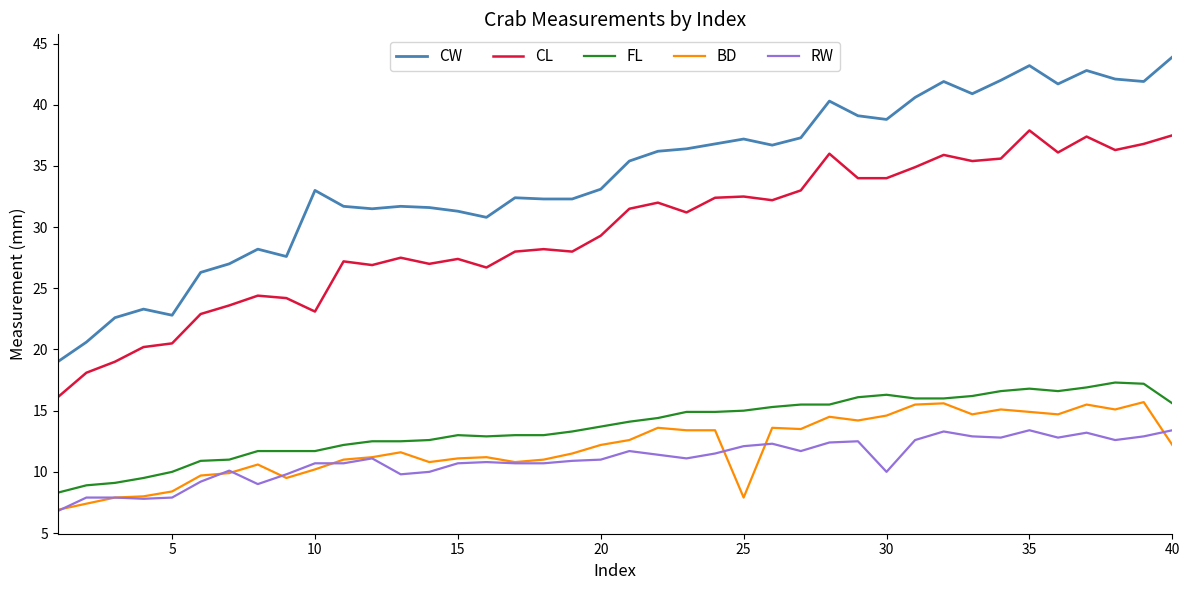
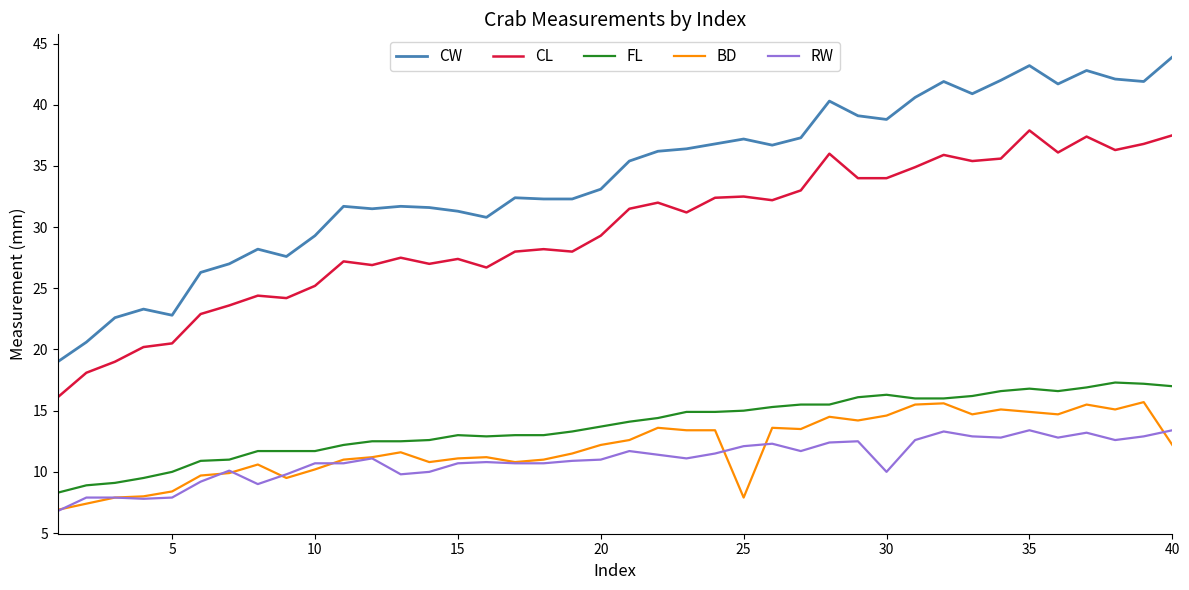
  {
    "CW": {
      "5": 22.8,
-     "10": 33.0,
+     "10": 29.3,
      "15": 31.3,
      "20": 33.1,
      "25": 37.2,
      "30": 38.8,
      "35": 43.2,
      "40": 43.9
    },
    "CL": {
      "5": 20.5,
-     "10": 23.1,
+     "10": 25.2,
      "15": 27.4,
      "20": 29.3,
      "25": 32.5,
      "30": 34.0,
      "35": 37.9,
      "40": 37.5
    },
    "FL": {
      "5": 10.0,
      "10": 11.7,
      "15": 13.0,
      "20": 13.7,
      "25": 15.0,
      "30": 16.3,
      "35": 16.8,
-     "40": 15.6
+     "40": 17.0
    },
    "BD": {
      "5": 8.4,
      "10": 10.2,
      "15": 11.1,
      "20": 12.2,
      "25": 7.9,
      "30": 14.6,
      "35": 14.9,
      "40": 12.2
    },
    "RW": {
      "5": 7.9,
      "10": 10.7,
      "15": 10.7,
      "20": 11.0,
      "25": 12.1,
      "30": 10.0,
      "35": 13.4,
      "40": 13.4
    }
  }
